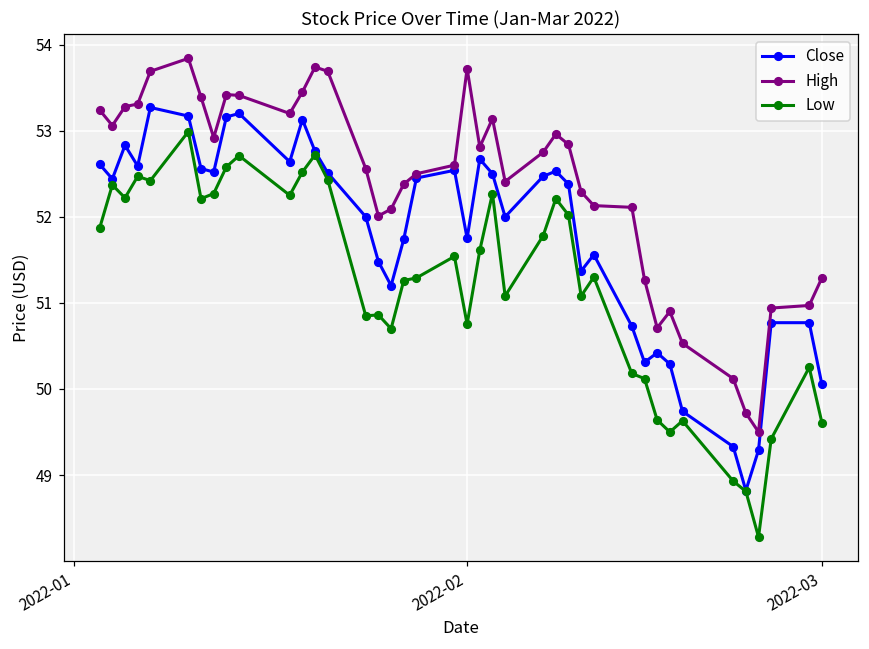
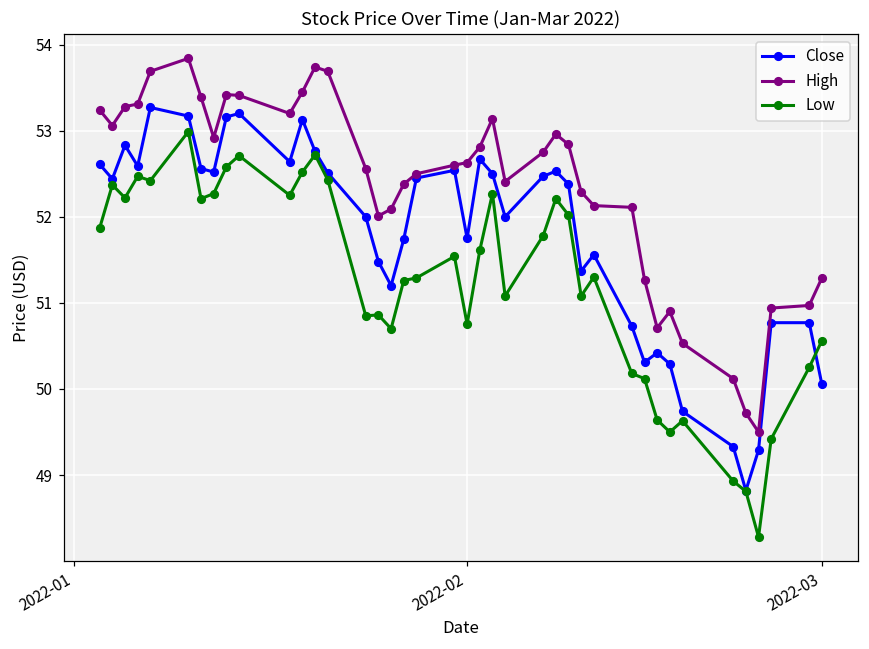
  {
    "Close": {
      "2022-02": 51.8,
      "2022-03": 50.1
    },
    "High": {
-     "2022-02": 53.7,
+     "2022-02": 52.6,
      "2022-03": 51.3
    },
    "Low": {
      "2022-02": 50.8,
-     "2022-03": 49.6
+     "2022-03": 50.6
    }
  }
